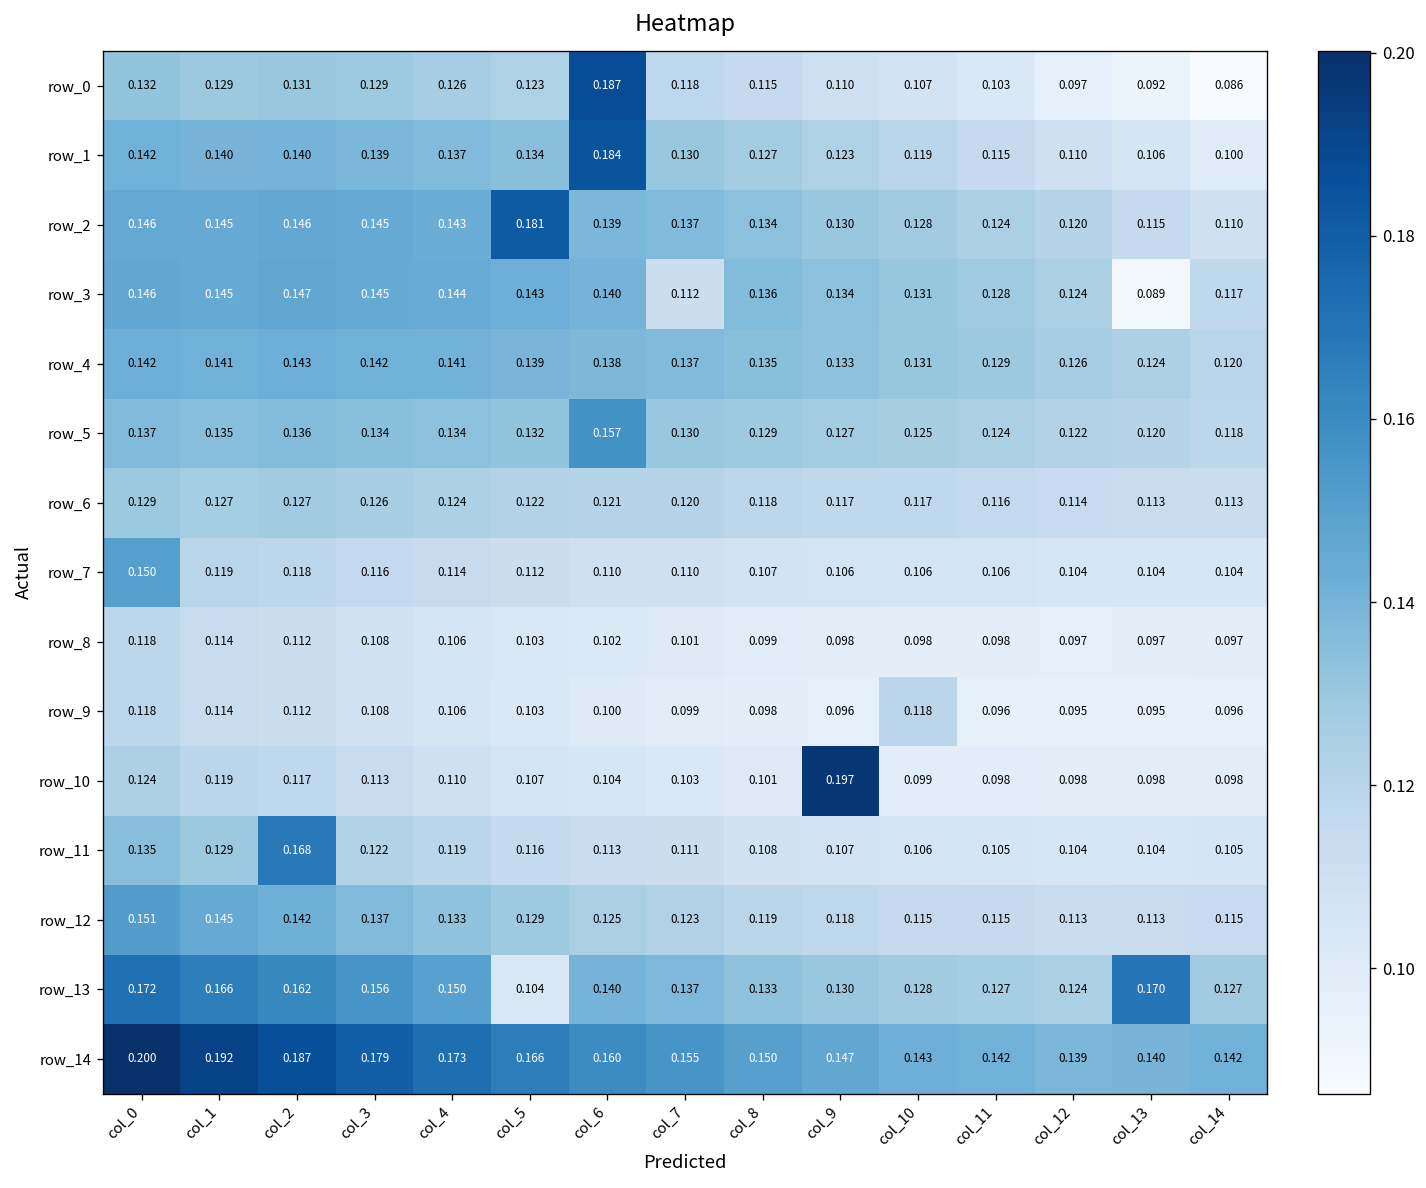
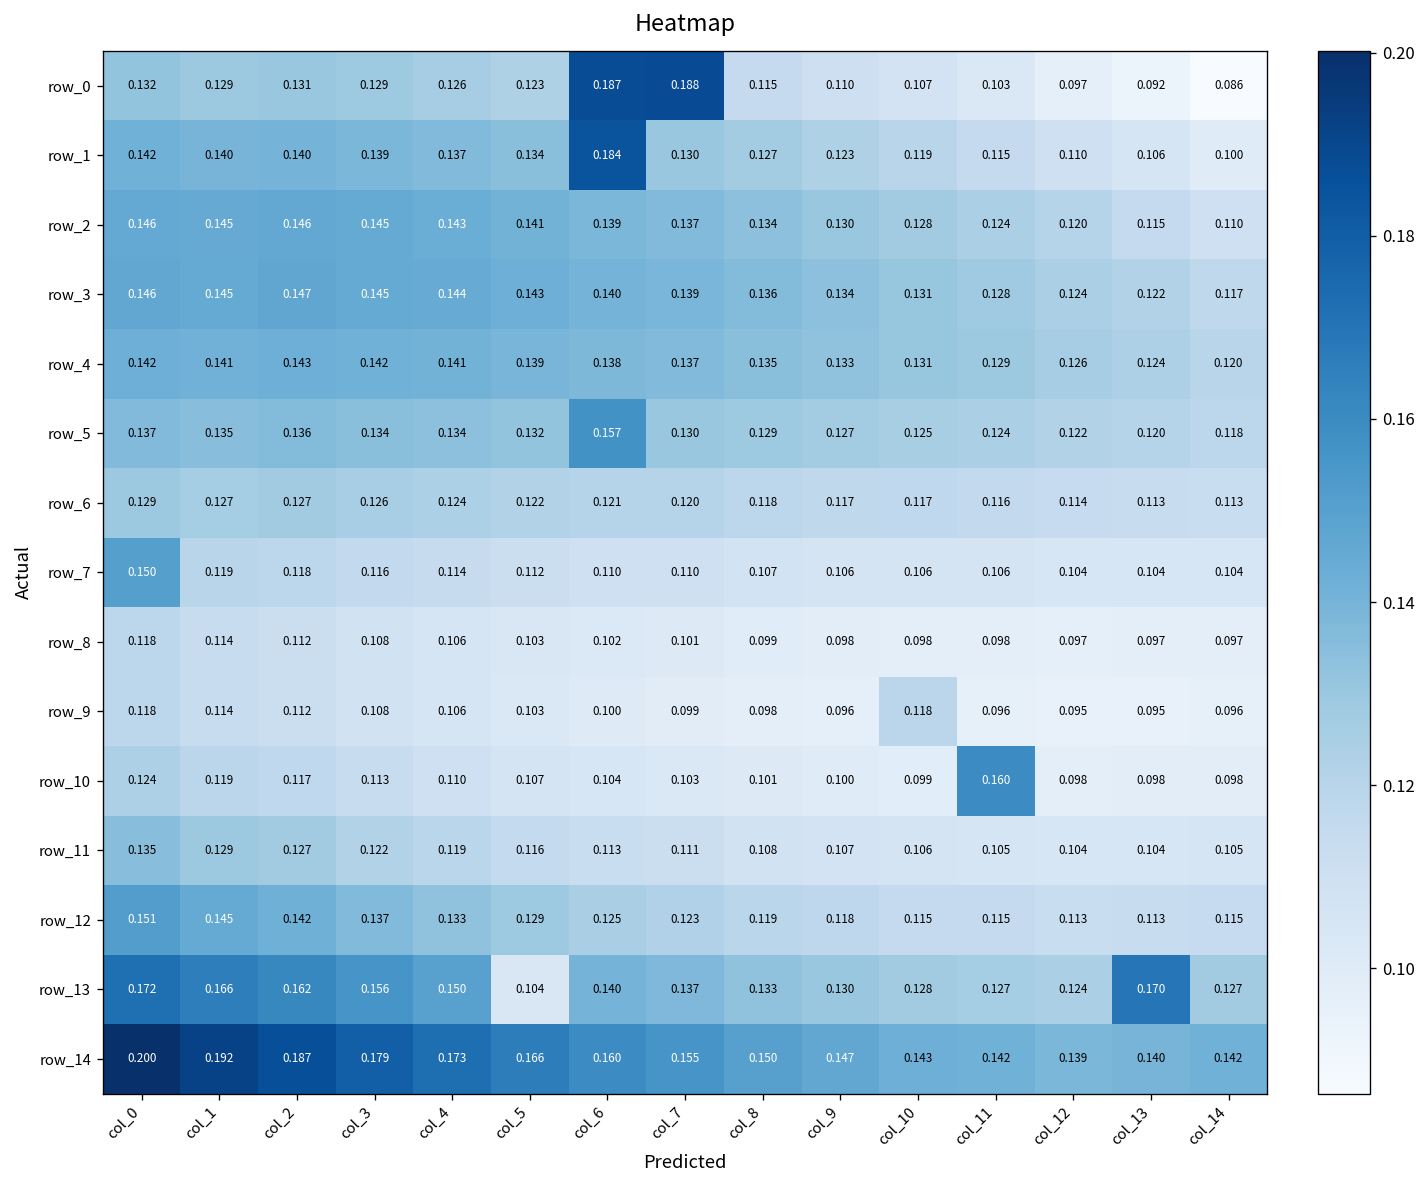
  {
    "row_0": {
      "col_0": 0.132,
      "col_1": 0.129,
      "col_2": 0.131,
      "col_3": 0.129,
      "col_4": 0.126,
      "col_5": 0.123,
      "col_6": 0.187,
-     "col_7": 0.118,
+     "col_7": 0.188,
      "col_8": 0.115,
      "col_9": 0.110,
      "col_10": 0.107,
      "col_11": 0.103,
      "col_12": 0.097,
      "col_13": 0.092,
      "col_14": 0.086
    },
    "row_2": {
      "col_0": 0.146,
      "col_1": 0.145,
      "col_2": 0.146,
      "col_3": 0.145,
      "col_4": 0.143,
-     "col_5": 0.181,
+     "col_5": 0.141,
      "col_6": 0.139,
      "col_7": 0.137,
      "col_8": 0.134,
      "col_9": 0.130,
      "col_10": 0.128,
      "col_11": 0.124,
      "col_12": 0.120,
      "col_13": 0.115,
      "col_14": 0.110
    },
    "row_3": {
      "col_0": 0.146,
      "col_1": 0.145,
      "col_2": 0.147,
      "col_3": 0.145,
      "col_4": 0.144,
      "col_5": 0.143,
      "col_6": 0.140,
-     "col_7": 0.112,
+     "col_7": 0.139,
      "col_8": 0.136,
      "col_9": 0.134,
      "col_10": 0.131,
      "col_11": 0.128,
      "col_12": 0.124,
-     "col_13": 0.089,
+     "col_13": 0.122,
      "col_14": 0.117
    },
    "row_10": {
      "col_0": 0.124,
      "col_1": 0.119,
      "col_2": 0.117,
      "col_3": 0.113,
      "col_4": 0.110,
      "col_5": 0.107,
      "col_6": 0.104,
      "col_7": 0.103,
      "col_8": 0.101,
-     "col_9": 0.197,
+     "col_9": 0.100,
      "col_10": 0.099,
-     "col_11": 0.098,
+     "col_11": 0.160,
      "col_12": 0.098,
      "col_13": 0.098,
      "col_14": 0.098
    },
    "row_11": {
      "col_0": 0.135,
      "col_1": 0.129,
-     "col_2": 0.168,
+     "col_2": 0.127,
      "col_3": 0.122,
      "col_4": 0.119,
      "col_5": 0.116,
      "col_6": 0.113,
      "col_7": 0.111,
      "col_8": 0.108,
      "col_9": 0.107,
      "col_10": 0.106,
      "col_11": 0.105,
      "col_12": 0.104,
      "col_13": 0.104,
      "col_14": 0.105
    }
  }
